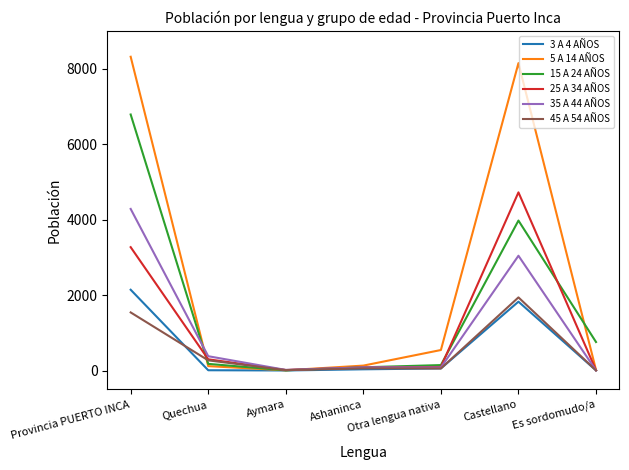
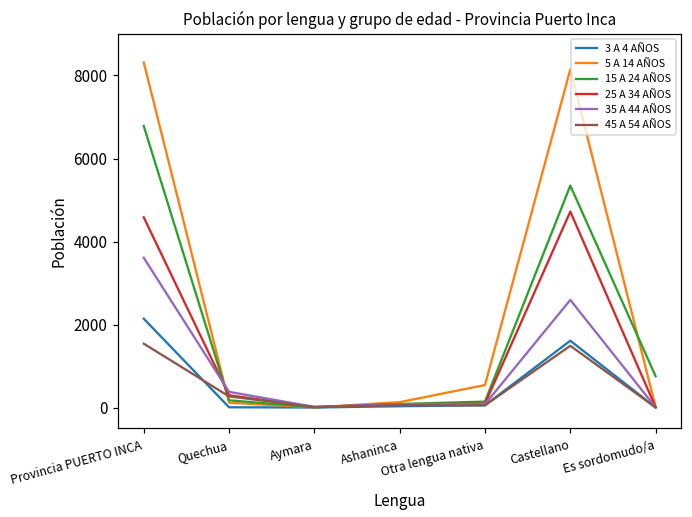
  {
    "3 A 4 AÑOS": {
      "Provincia PUERTO INCA": 2100,
      "Quechua": 0,
-     "Castellano": 1800
+     "Castellano": 1600
    },
    "5 A 14 AÑOS": {
      "Provincia PUERTO INCA": 8300,
      "Otra lengua nativa": 500,
      "Castellano": 8100
    },
    "15 A 24 AÑOS": {
      "Provincia PUERTO INCA": 6800,
-     "Castellano": 4000,
+     "Castellano": 5300,
      "Es sordomudo/a": 800
    },
    "25 A 34 AÑOS": {
-     "Provincia PUERTO INCA": 3300,
+     "Provincia PUERTO INCA": 4600,
      "Castellano": 4700
    },
    "35 A 44 AÑOS": {
-     "Provincia PUERTO INCA": 4300,
+     "Provincia PUERTO INCA": 3600,
      "Quechua": 400,
-     "Castellano": 3000
+     "Castellano": 2600
    },
    "45 A 54 AÑOS": {
      "Provincia PUERTO INCA": 1500,
-     "Castellano": 1900
+     "Castellano": 1500
    }
  }
